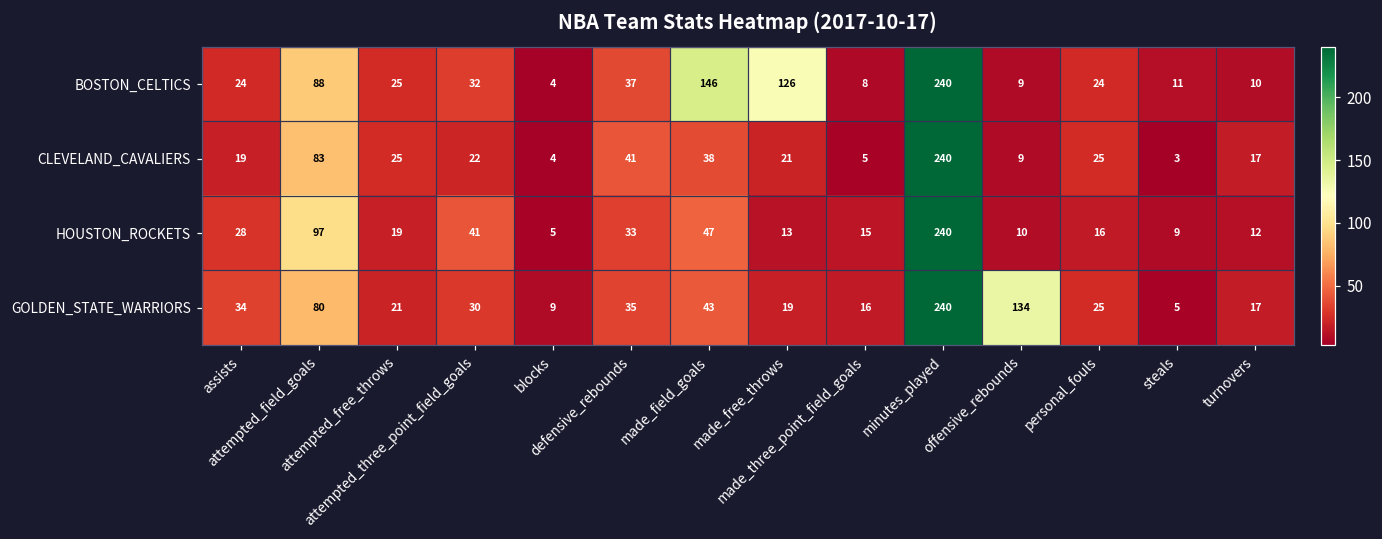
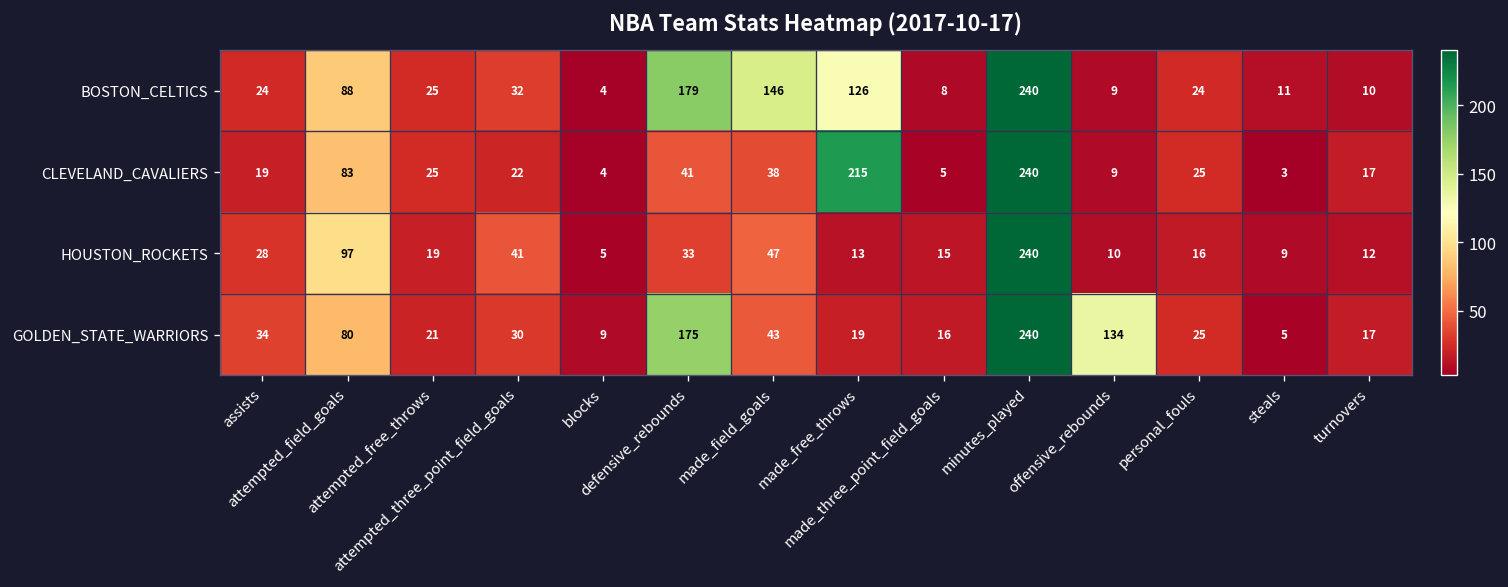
  {
    "BOSTON_CELTICS": {
      "assists": 24,
      "attempted_field_goals": 88,
      "attempted_free_throws": 25,
      "attempted_three_point_field_goals": 32,
      "blocks": 4,
-     "defensive_rebounds": 37,
+     "defensive_rebounds": 179,
      "made_field_goals": 146,
      "made_free_throws": 126,
      "made_three_point_field_goals": 8,
      "minutes_played": 240,
      "offensive_rebounds": 9,
      "personal_fouls": 24,
      "steals": 11,
      "turnovers": 10
    },
    "CLEVELAND_CAVALIERS": {
      "assists": 19,
      "attempted_field_goals": 83,
      "attempted_free_throws": 25,
      "attempted_three_point_field_goals": 22,
      "blocks": 4,
      "defensive_rebounds": 41,
      "made_field_goals": 38,
-     "made_free_throws": 21,
+     "made_free_throws": 215,
      "made_three_point_field_goals": 5,
      "minutes_played": 240,
      "offensive_rebounds": 9,
      "personal_fouls": 25,
      "steals": 3,
      "turnovers": 17
    },
    "HOUSTON_ROCKETS": {
      "assists": 28,
      "attempted_field_goals": 97,
      "attempted_free_throws": 19,
      "attempted_three_point_field_goals": 41,
      "blocks": 5,
      "defensive_rebounds": 33,
      "made_field_goals": 47,
      "made_free_throws": 13,
      "made_three_point_field_goals": 15,
      "minutes_played": 240,
      "offensive_rebounds": 10,
      "personal_fouls": 16,
      "steals": 9,
      "turnovers": 12
    },
    "GOLDEN_STATE_WARRIORS": {
      "assists": 34,
      "attempted_field_goals": 80,
      "attempted_free_throws": 21,
      "attempted_three_point_field_goals": 30,
      "blocks": 9,
-     "defensive_rebounds": 35,
+     "defensive_rebounds": 175,
      "made_field_goals": 43,
      "made_free_throws": 19,
      "made_three_point_field_goals": 16,
      "minutes_played": 240,
      "offensive_rebounds": 134,
      "personal_fouls": 25,
      "steals": 5,
      "turnovers": 17
    }
  }
